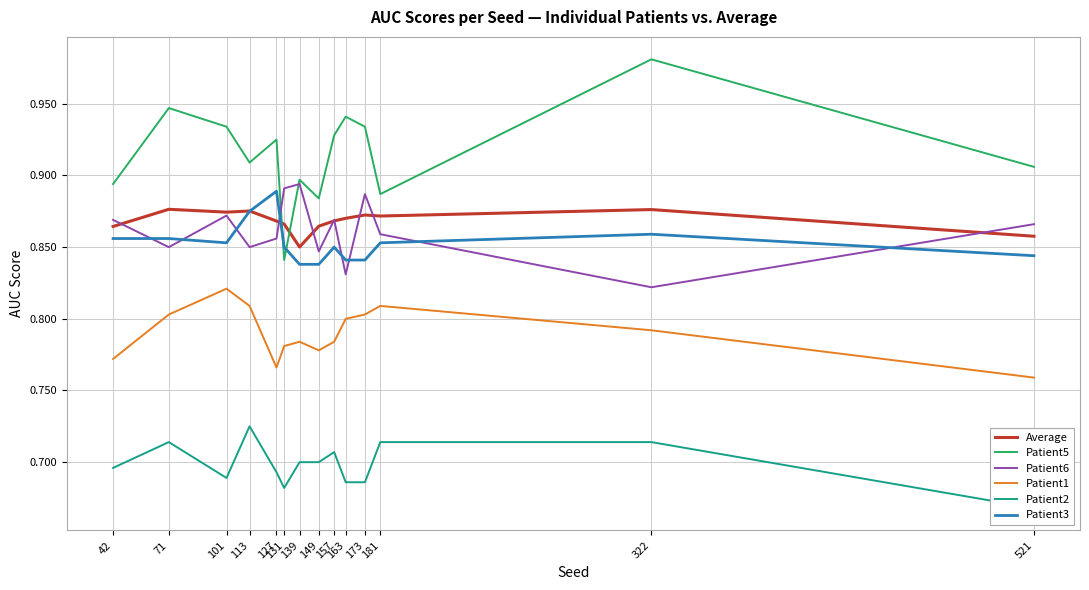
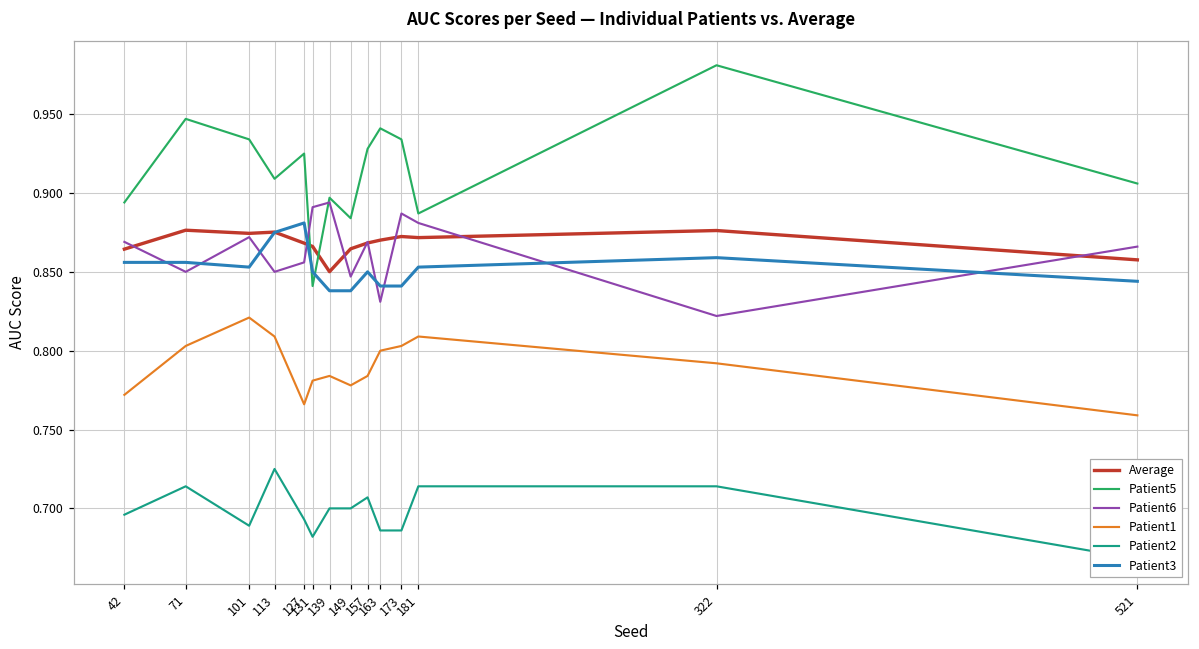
  {
    "Average": {
      "42": 0.864,
      "71": 0.876,
      "101": 0.874,
      "127": 0.868,
      "131": 0.866,
      "139": 0.850,
      "149": 0.865,
      "163": 0.870,
      "173": 0.872,
      "181": 0.872,
      "322": 0.876,
      "521": 0.858
    },
    "Patient6": {
      "42": 0.869,
      "71": 0.850,
      "101": 0.872,
      "113": 0.850,
      "127": 0.856,
      "131": 0.891,
      "139": 0.894,
      "149": 0.847,
      "163": 0.831,
      "173": 0.887,
-     "181": 0.859,
+     "181": 0.881,
      "322": 0.822,
      "521": 0.866
    },
    "Patient1": {
      "42": 0.772,
      "71": 0.803,
      "101": 0.821,
      "113": 0.809,
      "127": 0.766,
      "131": 0.781,
      "139": 0.784,
      "149": 0.778,
      "157": 0.784,
      "163": 0.800,
      "173": 0.803,
      "181": 0.809,
      "322": 0.792,
      "521": 0.759
    },
    "Patient3": {
      "42": 0.856,
      "71": 0.856,
      "101": 0.853,
-     "127": 0.889,
+     "127": 0.881,
      "131": 0.850,
      "139": 0.838,
      "149": 0.838,
      "157": 0.850,
      "163": 0.841,
      "173": 0.841,
      "181": 0.853,
      "322": 0.859,
      "521": 0.844
    }
  }
